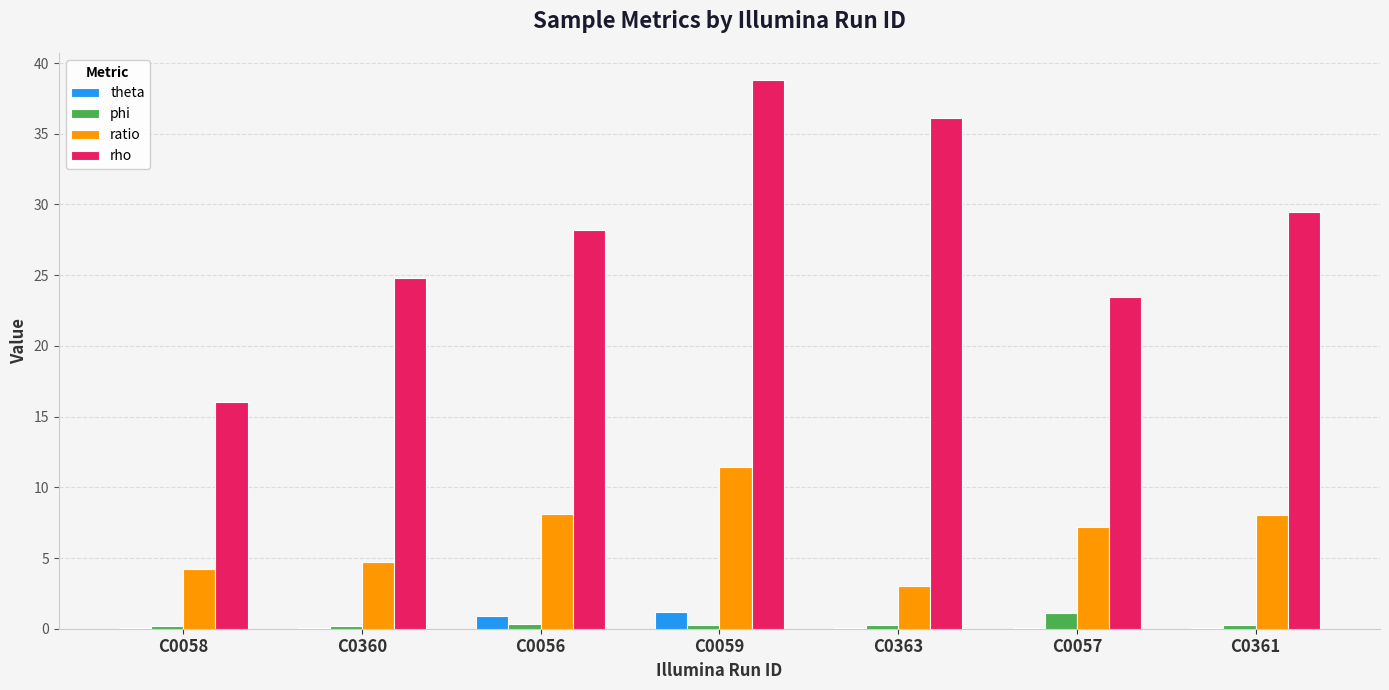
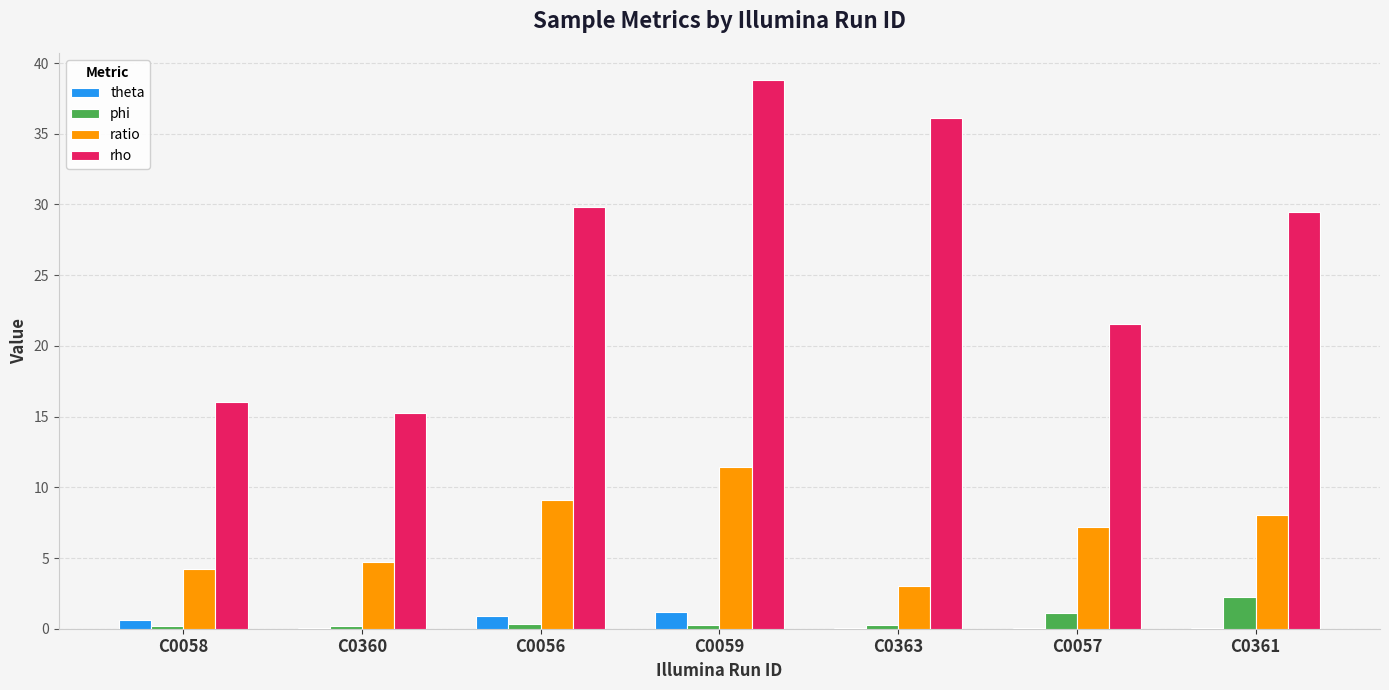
  {
    "theta": {
-     "C0058": 0.0,
+     "C0058": 0.6,
      "C0056": 0.9,
      "C0059": 1.2
    },
    "phi": {
      "C0056": 0.4,
      "C0059": 0.2,
      "C0363": 0.2,
      "C0057": 1.1,
-     "C0361": 0.2
+     "C0361": 2.3
    },
    "ratio": {
      "C0058": 4.2,
      "C0360": 4.7,
-     "C0056": 8.1,
+     "C0056": 9.1,
      "C0059": 11.4,
      "C0363": 3.0,
      "C0057": 7.2,
      "C0361": 8.0
    },
    "rho": {
      "C0058": 16.0,
-     "C0360": 24.8,
-     "C0056": 28.2,
+     "C0360": 15.2,
+     "C0056": 29.8,
      "C0059": 38.8,
      "C0363": 36.1,
-     "C0057": 23.4,
+     "C0057": 21.6,
      "C0361": 29.4
    }
  }
